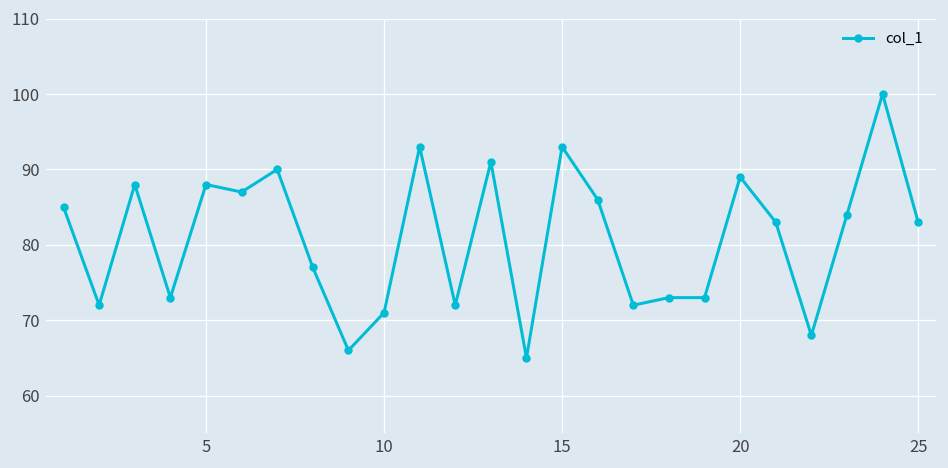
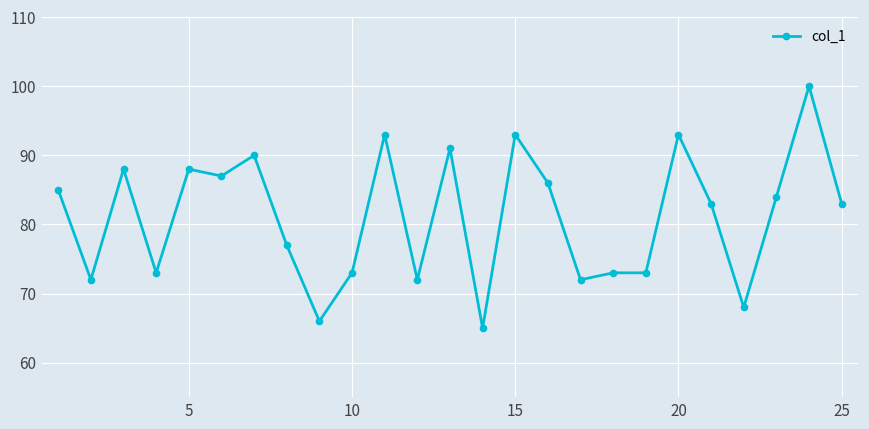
  {
    "5": 88,
-   "10": 71,
+   "10": 73,
    "15": 93,
-   "20": 89,
+   "20": 93,
    "25": 83
  }
